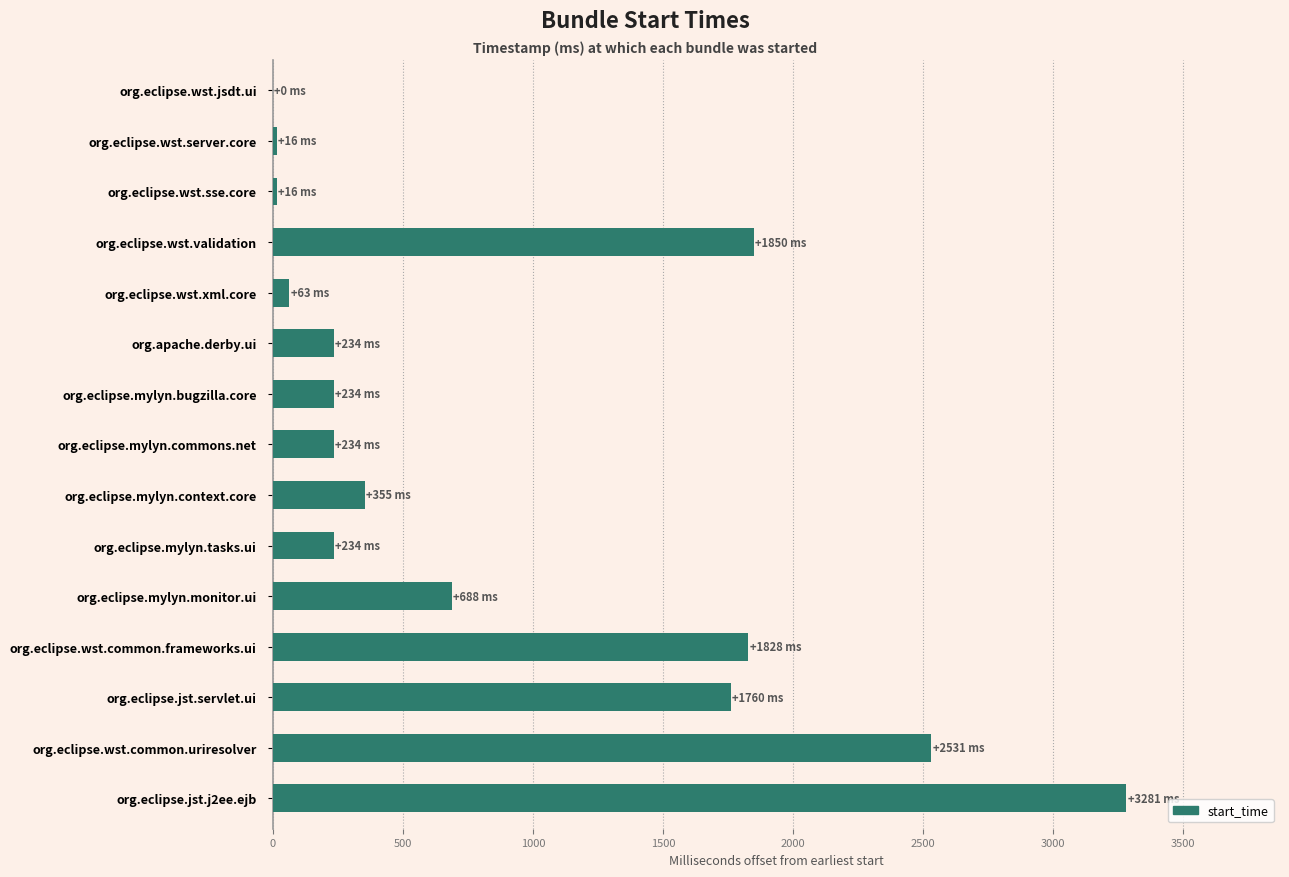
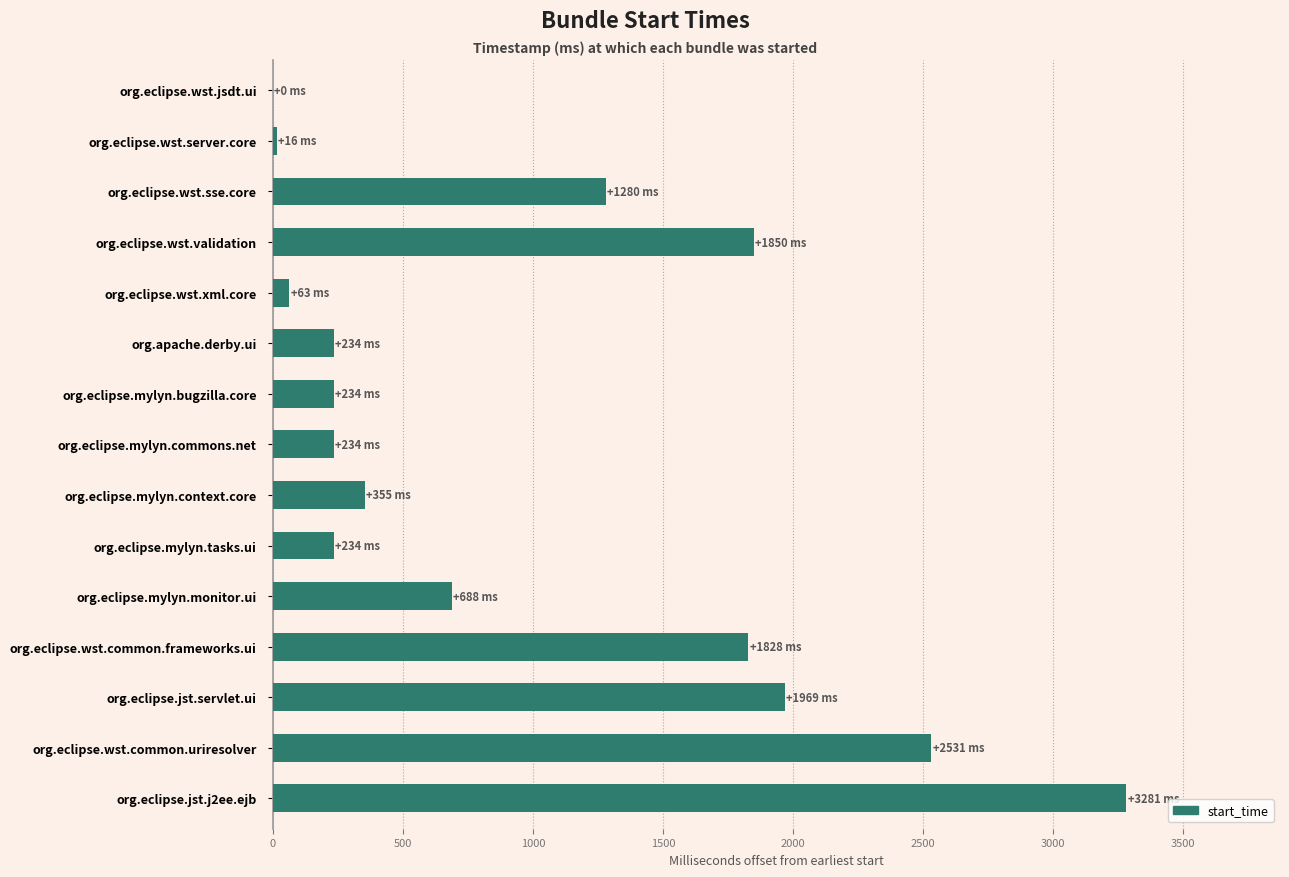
  {
    "org.eclipse.wst.jsdt.ui": "+0",
    "org.eclipse.wst.server.core": "+16",
-   "org.eclipse.wst.sse.core": "+16",
+   "org.eclipse.wst.sse.core": "+1280",
    "org.eclipse.wst.validation": "+1850",
    "org.eclipse.wst.xml.core": "+63",
    "org.apache.derby.ui": "+234",
    "org.eclipse.mylyn.bugzilla.core": "+234",
    "org.eclipse.mylyn.commons.net": "+234",
    "org.eclipse.mylyn.context.core": "+355",
    "org.eclipse.mylyn.tasks.ui": "+234",
    "org.eclipse.mylyn.monitor.ui": "+688",
    "org.eclipse.wst.common.frameworks.ui": "+1828",
-   "org.eclipse.jst.servlet.ui": "+1760",
+   "org.eclipse.jst.servlet.ui": "+1969",
    "org.eclipse.wst.common.uriresolver": "+2531"
  }
